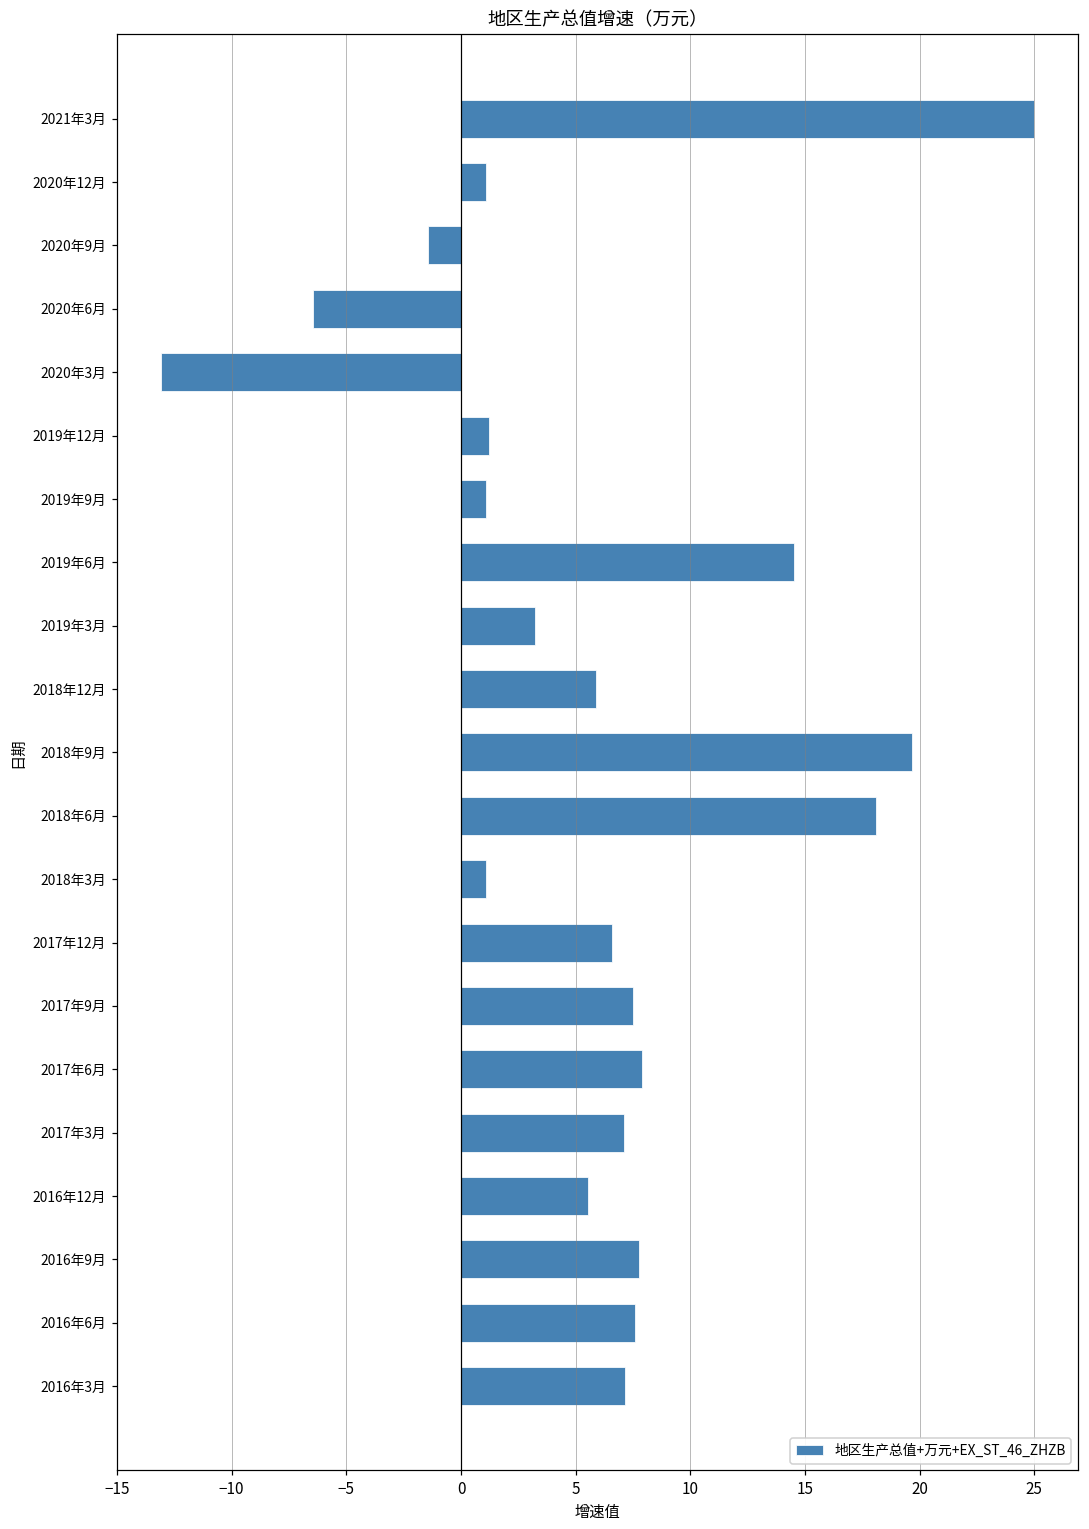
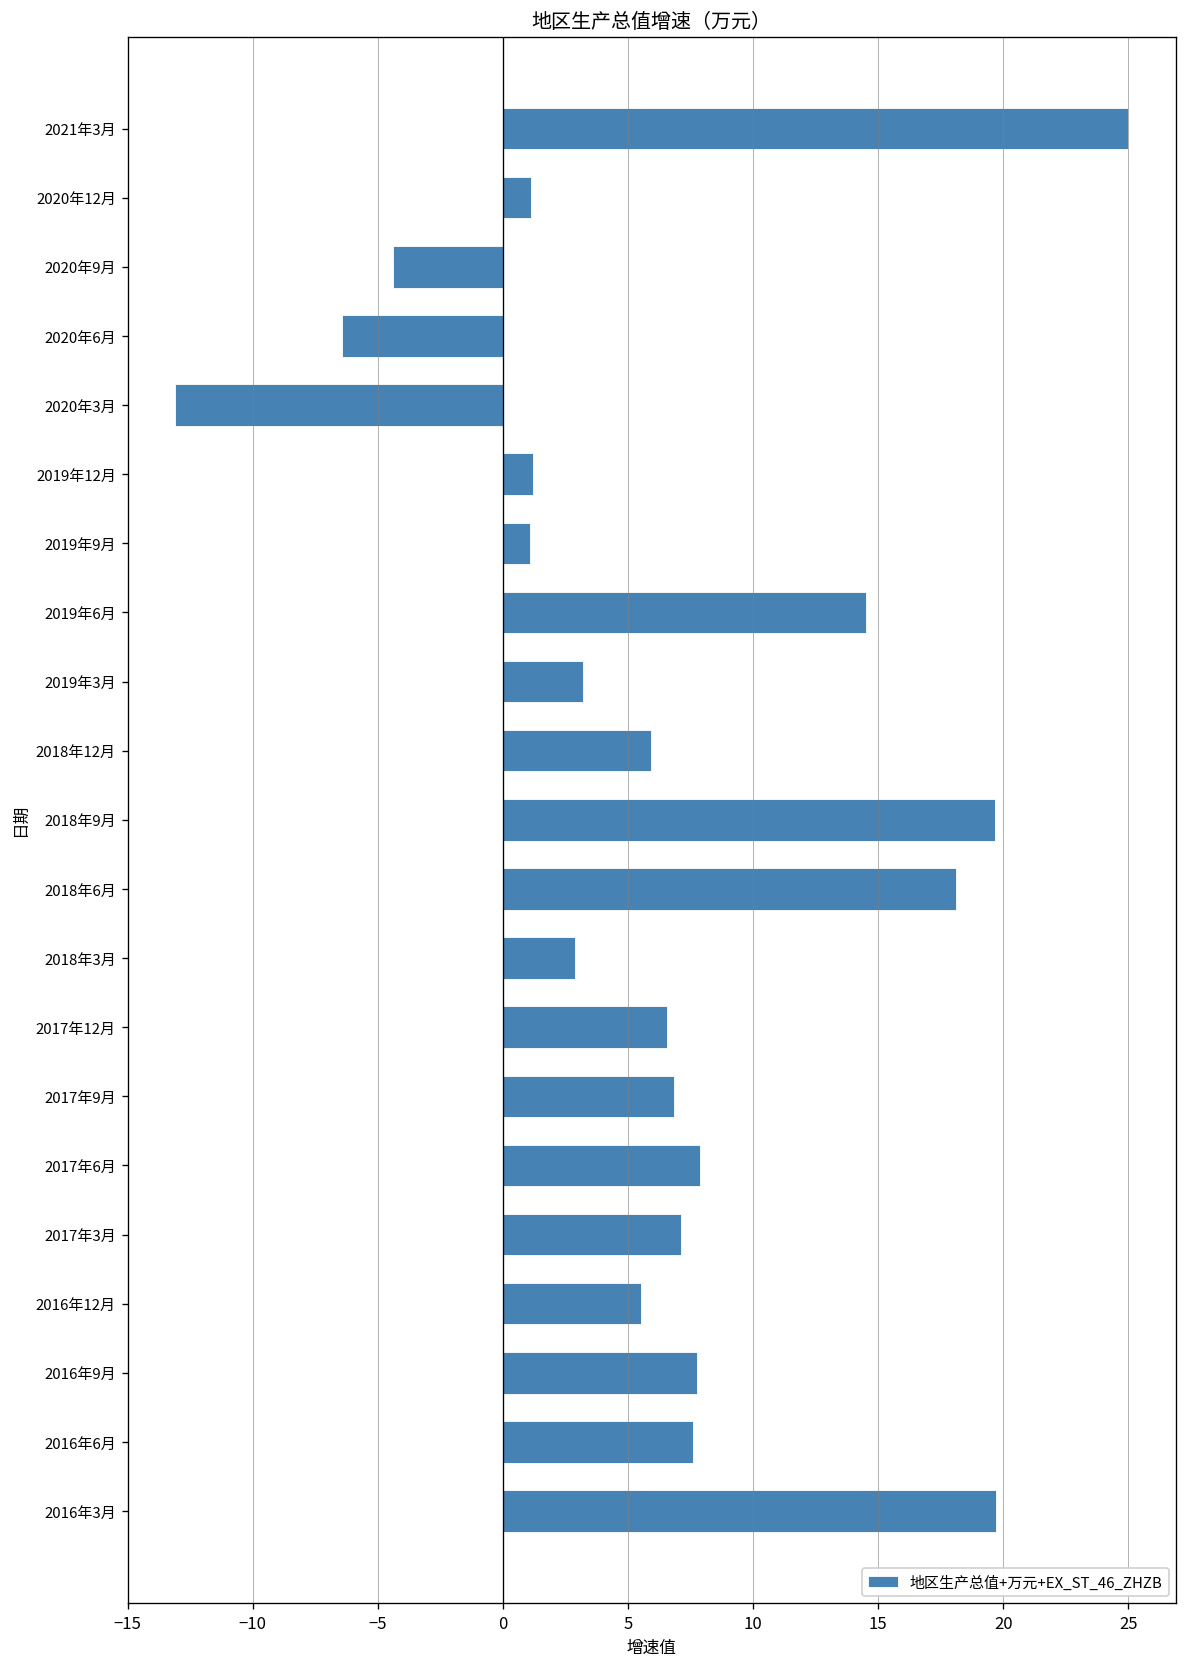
  {
    "2021年3月": 25.0,
    "2020年12月": 1.1,
-   "2020年9月": -1.4,
+   "2020年9月": -4.4,
    "2020年6月": -6.5,
    "2020年3月": -13.1,
    "2019年12月": 1.2,
    "2019年9月": 1.1,
    "2019年6月": 14.5,
    "2019年3月": 3.2,
    "2018年12月": 5.9,
    "2018年9月": 19.7,
    "2018年6月": 18.1,
-   "2018年3月": 1.1,
+   "2018年3月": 2.9,
    "2017年12月": 6.6,
-   "2017年9月": 7.5,
+   "2017年9月": 6.9,
    "2017年6月": 7.9,
    "2017年3月": 7.1,
    "2016年12月": 5.5,
    "2016年9月": 7.8,
    "2016年6月": 7.6,
-   "2016年3月": 7.1
+   "2016年3月": 19.7
  }
